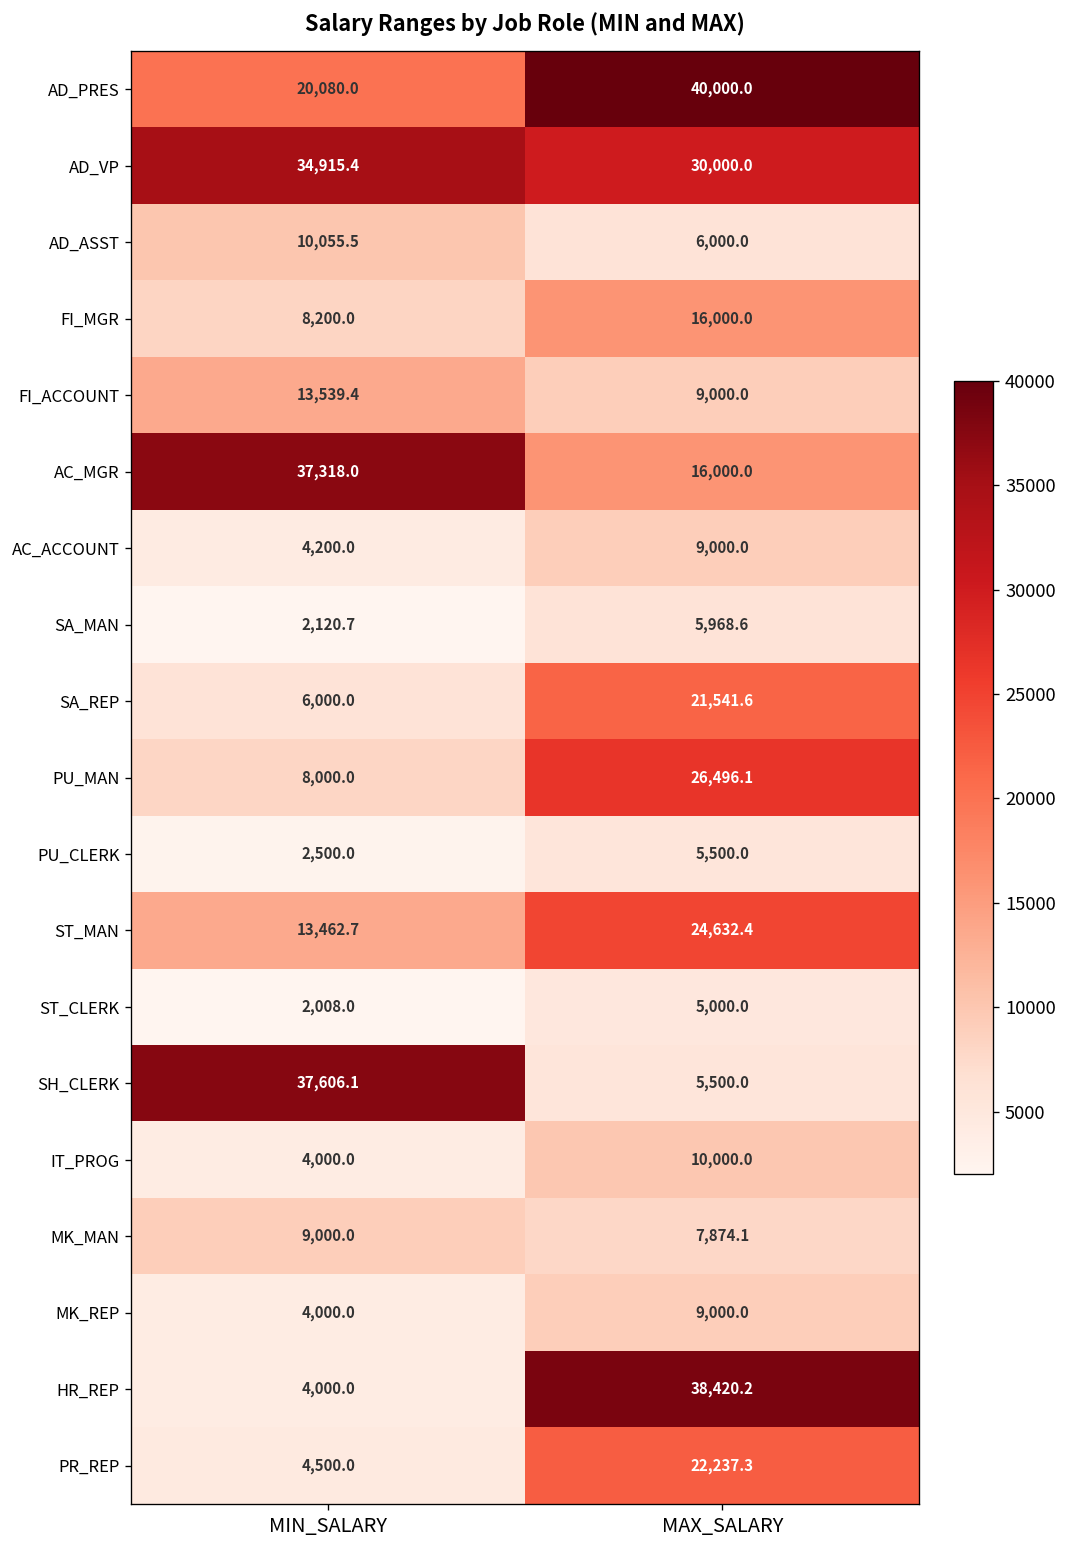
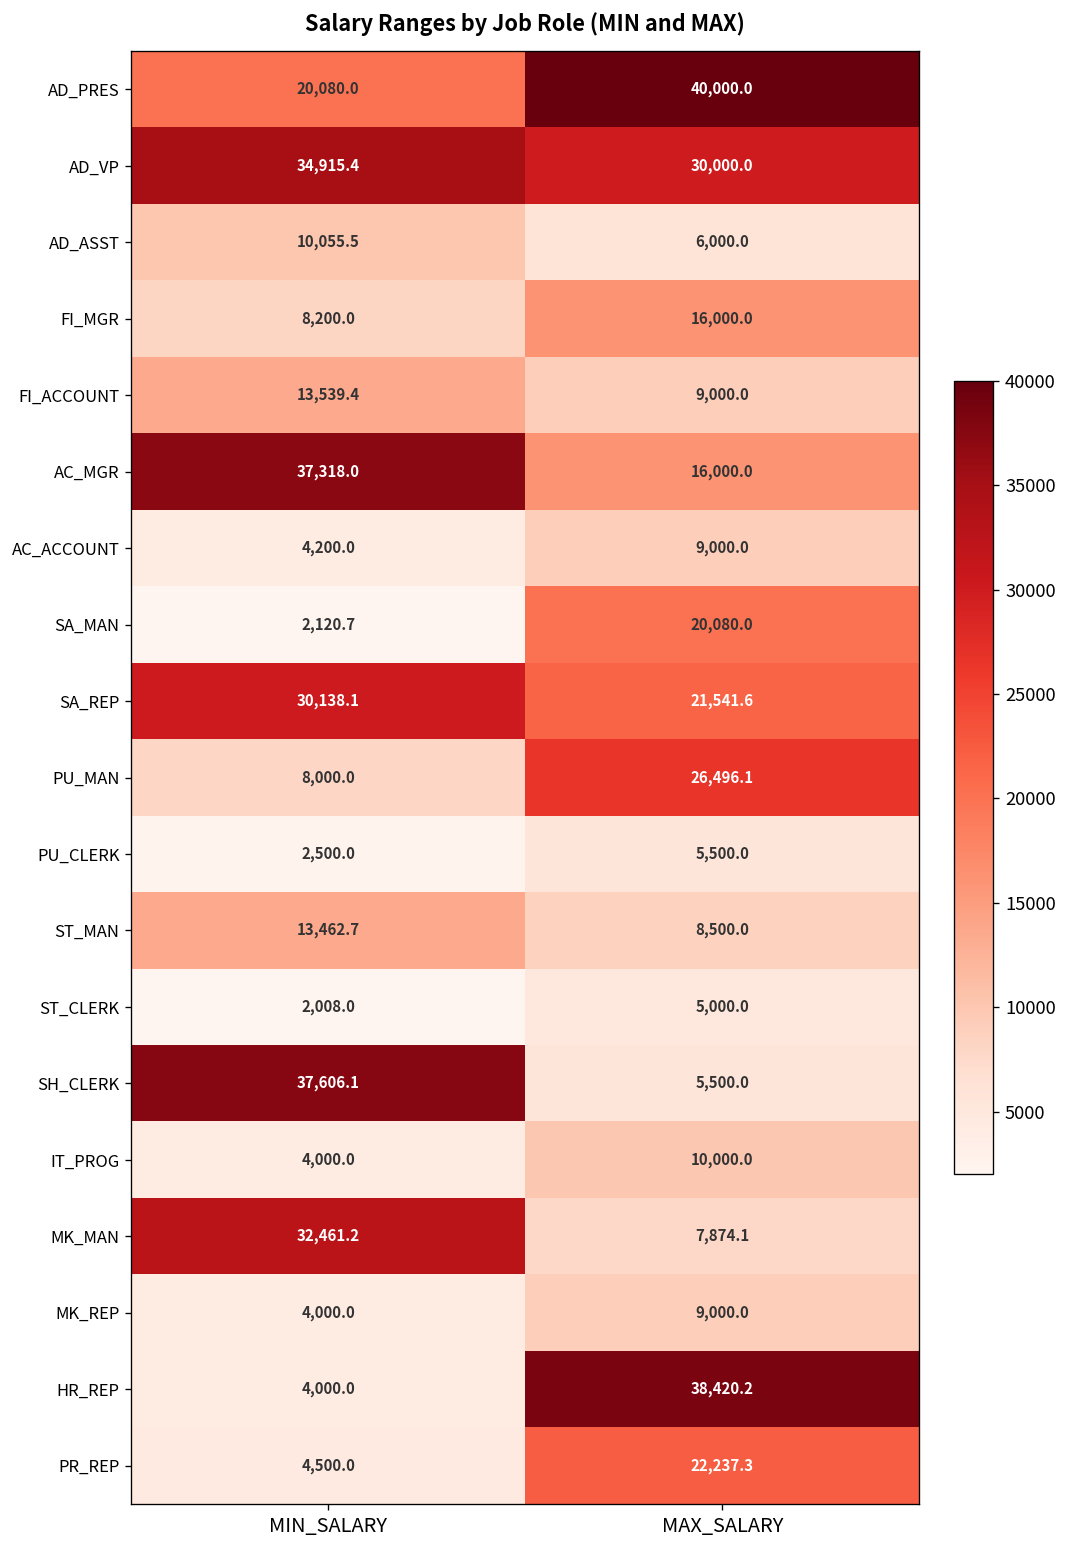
  {
    "AD_PRES": {
      "MIN_SALARY": "20,080.0",
      "MAX_SALARY": "40,000.0"
    },
    "AD_VP": {
      "MIN_SALARY": "34,915.4",
      "MAX_SALARY": "30,000.0"
    },
    "AD_ASST": {
      "MIN_SALARY": "10,055.5",
      "MAX_SALARY": "6,000.0"
    },
    "FI_MGR": {
      "MIN_SALARY": "8,200.0",
      "MAX_SALARY": "16,000.0"
    },
    "FI_ACCOUNT": {
      "MIN_SALARY": "13,539.4",
      "MAX_SALARY": "9,000.0"
    },
    "AC_MGR": {
      "MIN_SALARY": "37,318.0",
      "MAX_SALARY": "16,000.0"
    },
    "AC_ACCOUNT": {
      "MIN_SALARY": "4,200.0",
      "MAX_SALARY": "9,000.0"
    },
    "SA_MAN": {
      "MIN_SALARY": "2,120.7",
-     "MAX_SALARY": "5,968.6"
+     "MAX_SALARY": "20,080.0"
    },
    "SA_REP": {
-     "MIN_SALARY": "6,000.0",
+     "MIN_SALARY": "30,138.1",
      "MAX_SALARY": "21,541.6"
    },
    "PU_MAN": {
      "MIN_SALARY": "8,000.0",
      "MAX_SALARY": "26,496.1"
    },
    "PU_CLERK": {
      "MIN_SALARY": "2,500.0",
      "MAX_SALARY": "5,500.0"
    },
    "ST_MAN": {
      "MIN_SALARY": "13,462.7",
-     "MAX_SALARY": "24,632.4"
+     "MAX_SALARY": "8,500.0"
    },
    "ST_CLERK": {
      "MIN_SALARY": "2,008.0",
      "MAX_SALARY": "5,000.0"
    },
    "SH_CLERK": {
      "MIN_SALARY": "37,606.1",
      "MAX_SALARY": "5,500.0"
    },
    "IT_PROG": {
      "MIN_SALARY": "4,000.0",
      "MAX_SALARY": "10,000.0"
    },
    "MK_MAN": {
-     "MIN_SALARY": "9,000.0",
+     "MIN_SALARY": "32,461.2",
      "MAX_SALARY": "7,874.1"
    },
    "MK_REP": {
      "MIN_SALARY": "4,000.0",
      "MAX_SALARY": "9,000.0"
    },
    "HR_REP": {
      "MIN_SALARY": "4,000.0",
      "MAX_SALARY": "38,420.2"
    },
    "PR_REP": {
      "MIN_SALARY": "4,500.0",
      "MAX_SALARY": "22,237.3"
    }
  }
